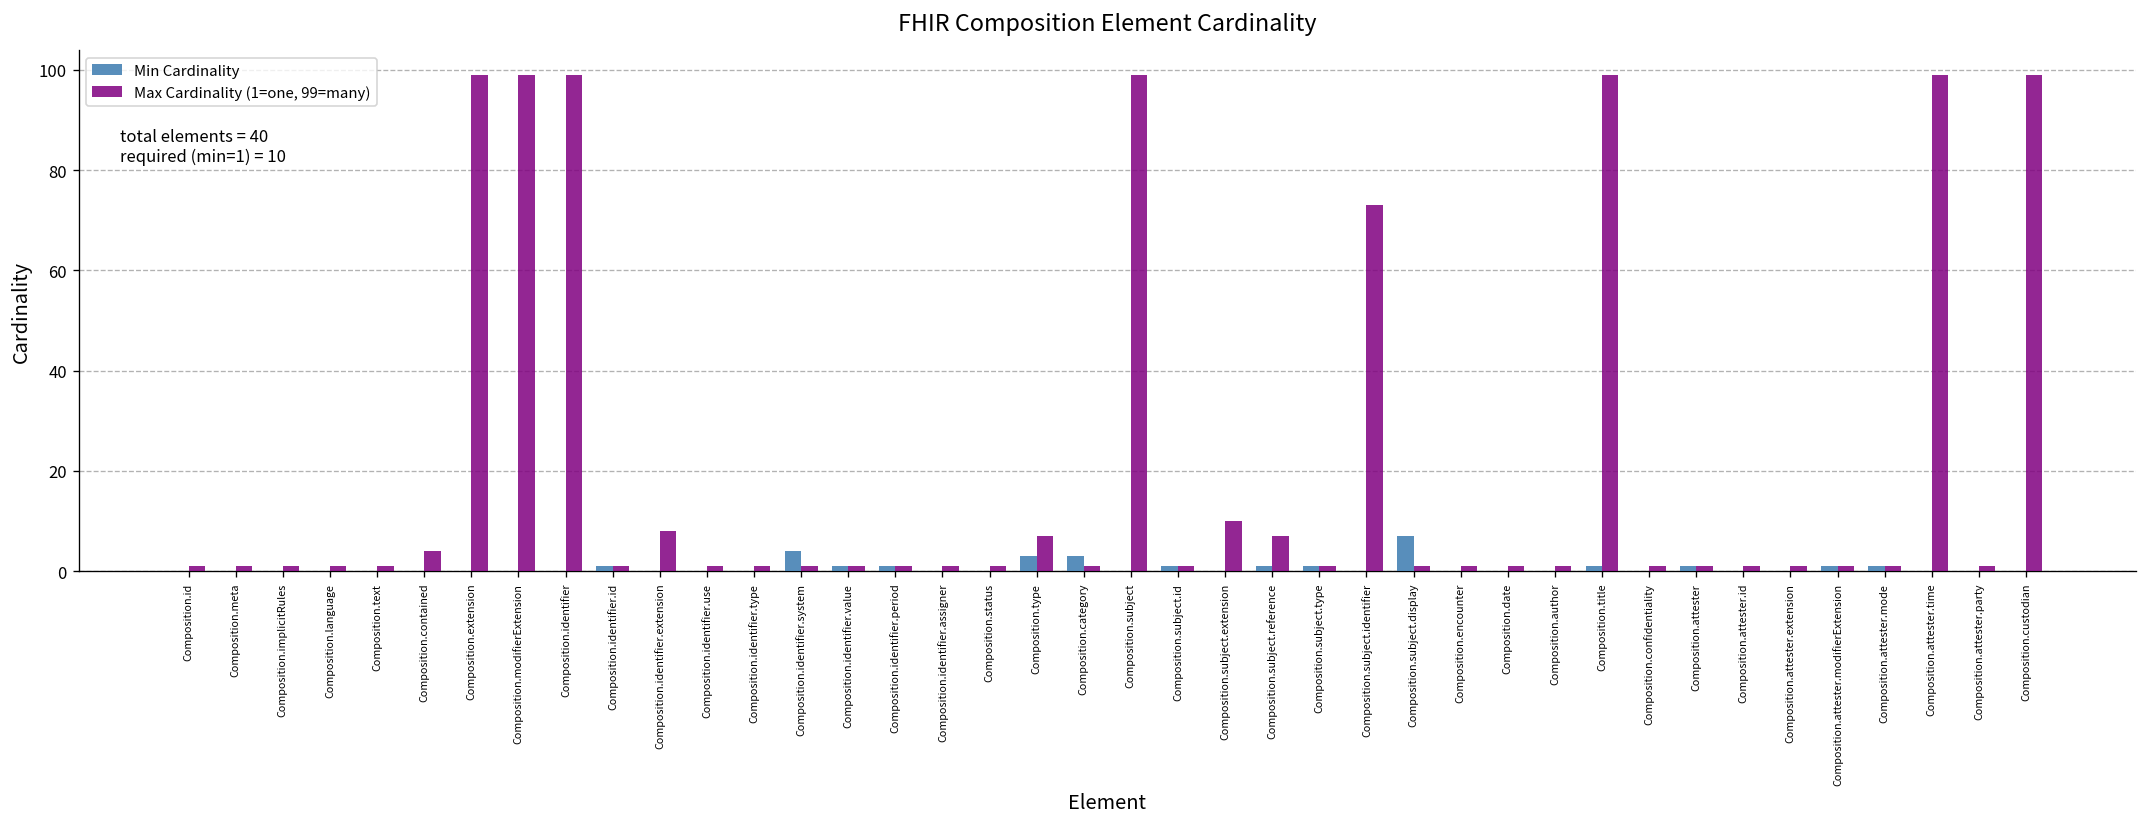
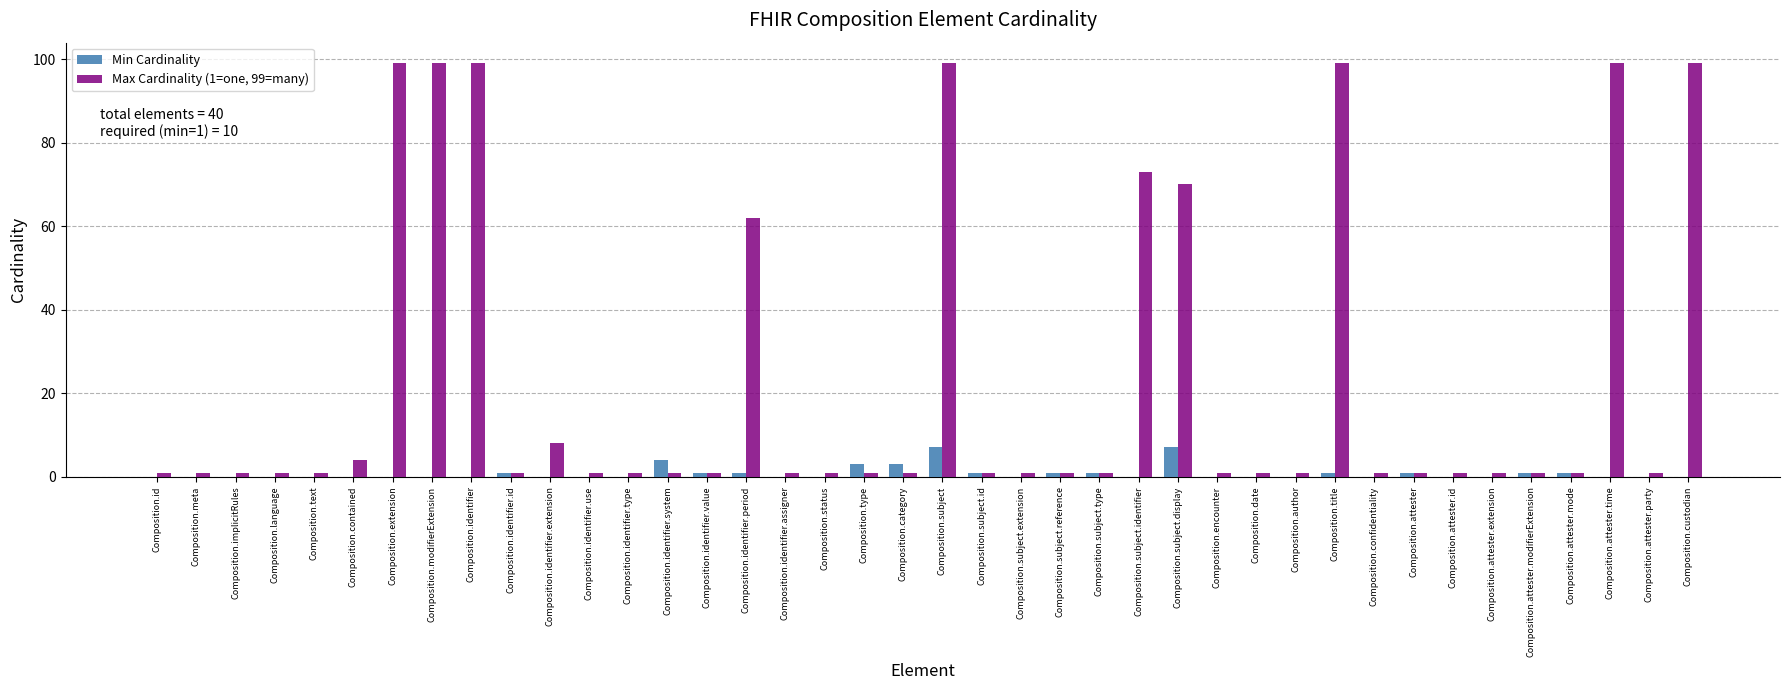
  {
    "Min Cardinality": {
      "Composition.id": 0,
      "Composition.meta": 0,
      "Composition.implicitRules": 0,
      "Composition.language": 0,
      "Composition.text": 0,
      "Composition.contained": 0,
      "Composition.extension": 0,
      "Composition.modifierExtension": 0,
      "Composition.identifier": 0,
      "Composition.identifier.id": 1,
      "Composition.identifier.extension": 0,
      "Composition.identifier.use": 0,
      "Composition.identifier.type": 0,
      "Composition.identifier.system": 4,
      "Composition.identifier.value": 1,
      "Composition.identifier.period": 1,
      "Composition.identifier.assigner": 0,
      "Composition.status": 0,
      "Composition.type": 3,
      "Composition.category": 3,
-     "Composition.subject": 0,
+     "Composition.subject": 7,
      "Composition.subject.id": 1,
      "Composition.subject.extension": 0,
      "Composition.subject.reference": 1,
      "Composition.subject.type": 1,
      "Composition.subject.identifier": 0,
      "Composition.subject.display": 7,
      "Composition.encounter": 0,
      "Composition.date": 0,
      "Composition.author": 0,
      "Composition.title": 1,
      "Composition.confidentiality": 0,
      "Composition.attester": 1,
      "Composition.attester.id": 0,
      "Composition.attester.extension": 0,
      "Composition.attester.modifierExtension": 1,
      "Composition.attester.mode": 1,
      "Composition.attester.time": 0,
      "Composition.attester.party": 0,
      "Composition.custodian": 0
    },
    "Max Cardinality (1=one, 99=many)": {
      "Composition.id": 1,
      "Composition.meta": 1,
      "Composition.implicitRules": 1,
      "Composition.language": 1,
      "Composition.text": 1,
      "Composition.contained": 4,
      "Composition.extension": 99,
      "Composition.modifierExtension": 99,
      "Composition.identifier": 99,
      "Composition.identifier.id": 1,
      "Composition.identifier.extension": 8,
      "Composition.identifier.use": 1,
      "Composition.identifier.type": 1,
      "Composition.identifier.system": 1,
      "Composition.identifier.value": 1,
-     "Composition.identifier.period": 1,
+     "Composition.identifier.period": 62,
      "Composition.identifier.assigner": 1,
      "Composition.status": 1,
-     "Composition.type": 7,
+     "Composition.type": 1,
      "Composition.category": 1,
      "Composition.subject": 99,
      "Composition.subject.id": 1,
-     "Composition.subject.extension": 10,
-     "Composition.subject.reference": 7,
+     "Composition.subject.extension": 1,
+     "Composition.subject.reference": 1,
      "Composition.subject.type": 1,
      "Composition.subject.identifier": 73,
-     "Composition.subject.display": 1,
+     "Composition.subject.display": 70,
      "Composition.encounter": 1,
      "Composition.date": 1,
      "Composition.author": 1,
      "Composition.title": 99,
      "Composition.confidentiality": 1,
      "Composition.attester": 1,
      "Composition.attester.id": 1,
      "Composition.attester.extension": 1,
      "Composition.attester.modifierExtension": 1,
      "Composition.attester.mode": 1,
      "Composition.attester.time": 99,
      "Composition.attester.party": 1,
      "Composition.custodian": 99
    }
  }
